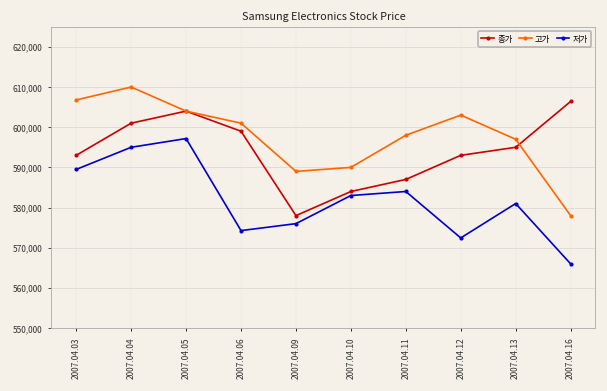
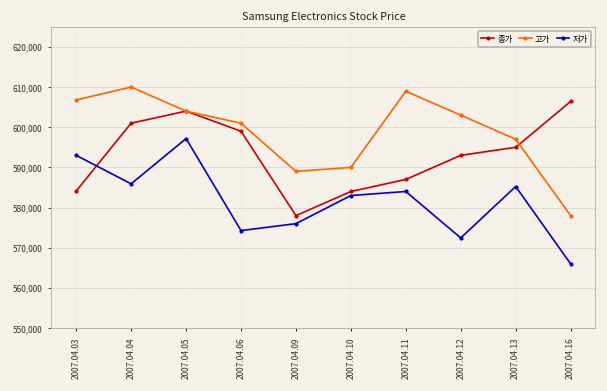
  {
    "종가": {
-     "2007.04.03": "593,000",
+     "2007.04.03": "584,000",
      "2007.04.04": "601,000",
      "2007.04.06": "599,000",
      "2007.04.09": "578,000",
      "2007.04.10": "584,000",
      "2007.04.11": "587,000",
      "2007.04.12": "593,000",
      "2007.04.13": "595,000",
      "2007.04.16": "606,000"
    },
    "고가": {
      "2007.04.03": "607,000",
      "2007.04.04": "610,000",
      "2007.04.06": "601,000",
      "2007.04.09": "589,000",
      "2007.04.10": "590,000",
-     "2007.04.11": "598,000",
+     "2007.04.11": "609,000",
      "2007.04.12": "603,000",
      "2007.04.13": "597,000",
      "2007.04.16": "578,000"
    },
    "저가": {
-     "2007.04.03": "589,000",
-     "2007.04.04": "595,000",
+     "2007.04.03": "593,000",
+     "2007.04.04": "586,000",
      "2007.04.05": "597,000",
      "2007.04.06": "574,000",
      "2007.04.09": "576,000",
      "2007.04.10": "583,000",
      "2007.04.11": "584,000",
      "2007.04.12": "572,000",
-     "2007.04.13": "581,000",
+     "2007.04.13": "585,000",
      "2007.04.16": "566,000"
    }
  }
